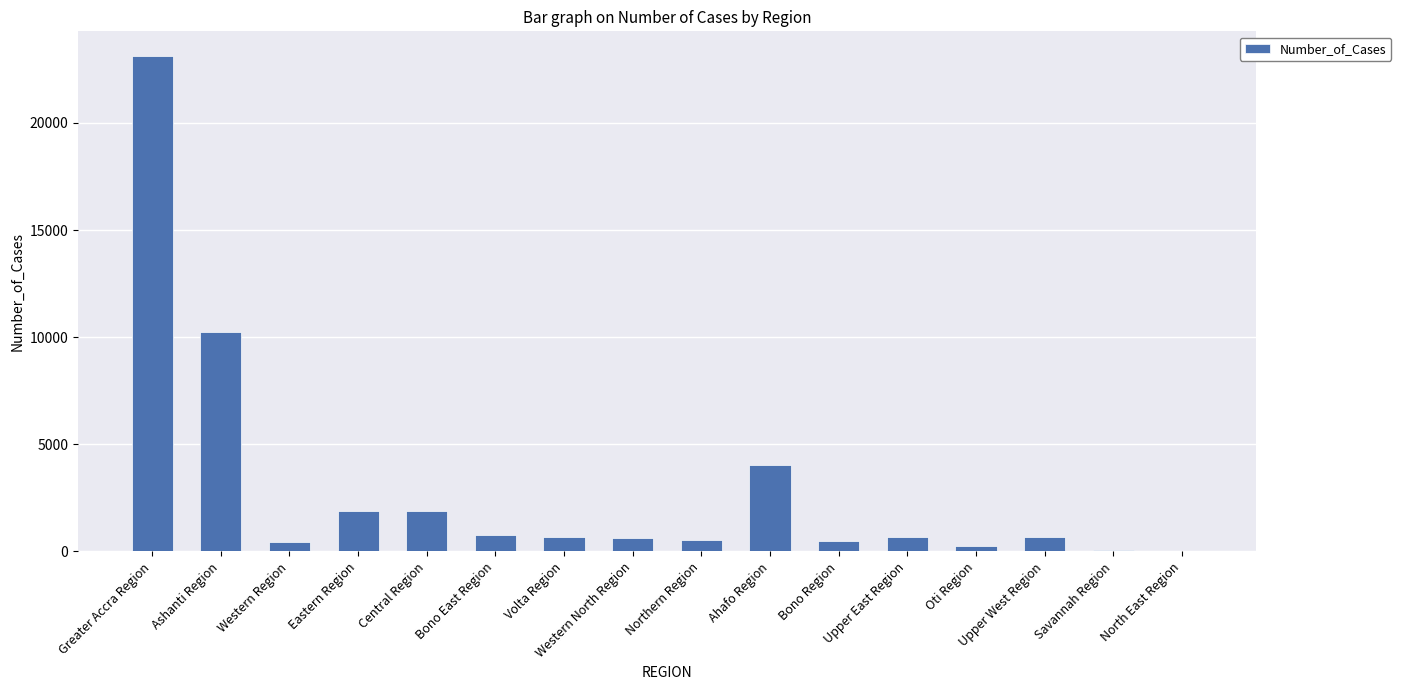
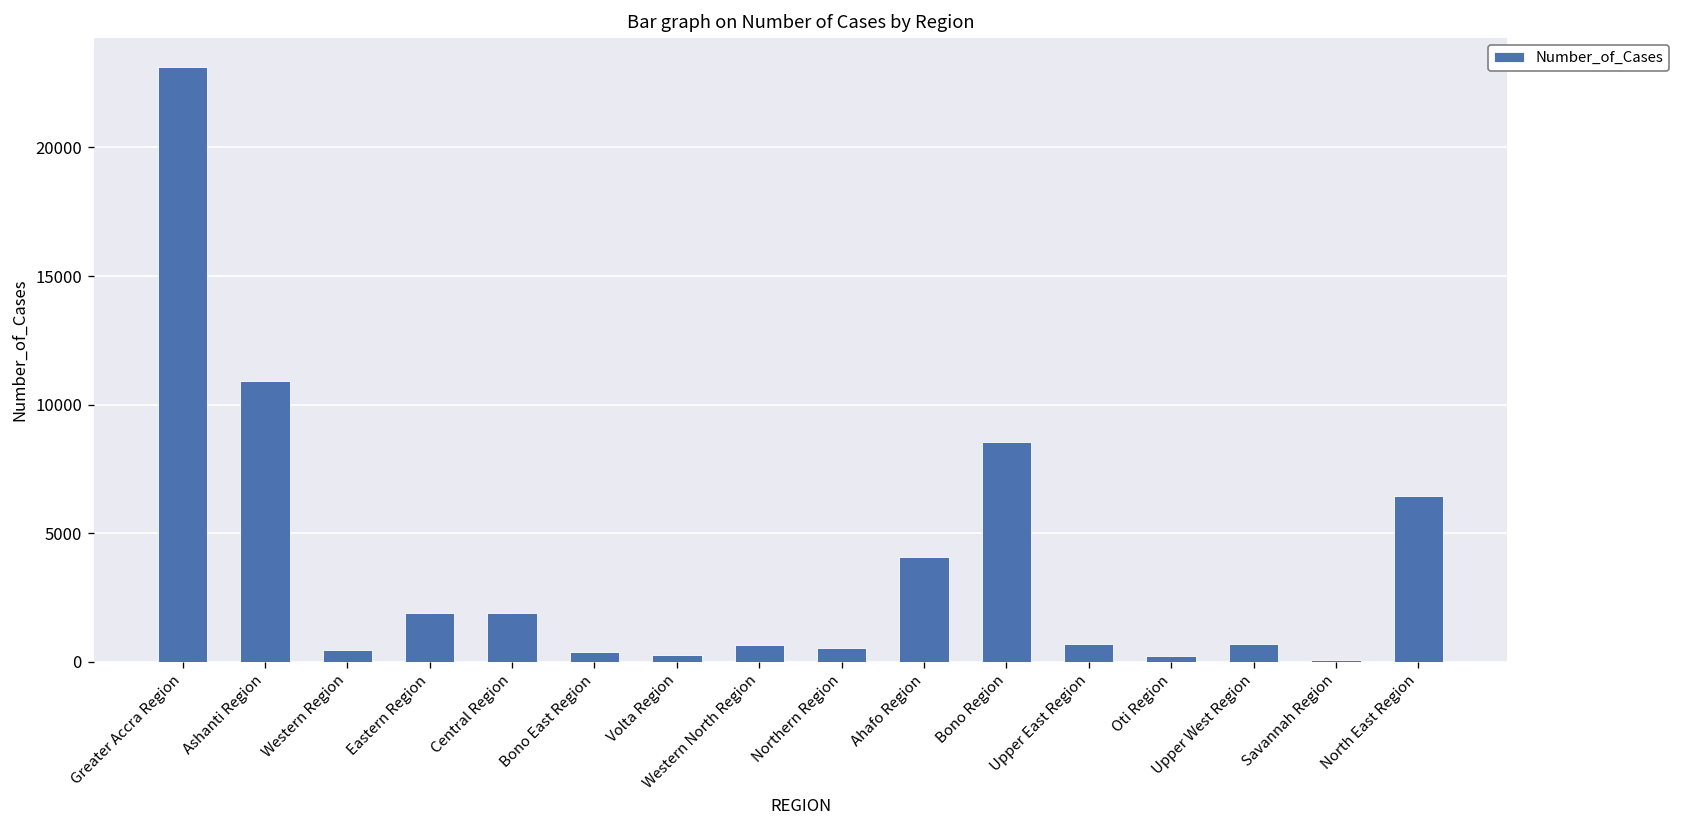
  {
    "Greater Accra Region": 23100,
-   "Ashanti Region": 10200,
+   "Ashanti Region": 10900,
    "Western Region": 400,
    "Eastern Region": 1900,
    "Central Region": 1900,
-   "Bono East Region": 800,
-   "Volta Region": 700,
+   "Bono East Region": 400,
+   "Volta Region": 300,
    "Western North Region": 600,
    "Northern Region": 500,
    "Ahafo Region": 4100,
-   "Bono Region": 500,
+   "Bono Region": 8500,
    "Upper East Region": 700,
    "Oti Region": 200,
    "Upper West Region": 700,
-   "North East Region": 0
+   "North East Region": 6500
  }
